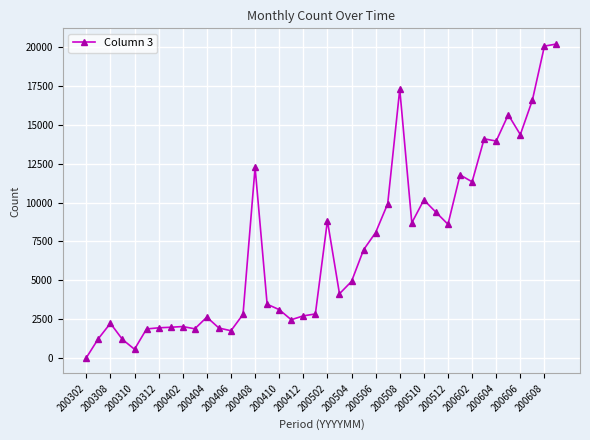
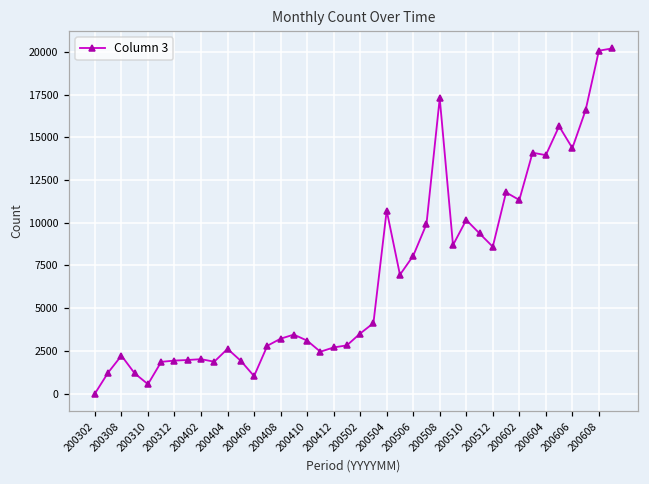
  {
    "200302": 0,
    "200308": 2200,
    "200310": 600,
    "200312": 1900,
    "200402": 2000,
    "200404": 2600,
-   "200406": 1700,
-   "200408": 12300,
+   "200406": 1000,
+   "200408": 3200,
    "200410": 3100,
    "200412": 2700,
-   "200502": 8800,
-   "200504": 4900,
+   "200502": 3500,
+   "200504": 10700,
    "200506": 8100,
    "200508": 17300,
    "200510": 10200,
    "200512": 8600,
    "200602": 11300,
    "200604": 14000,
    "200606": 14400,
    "200608": 20100
  }
